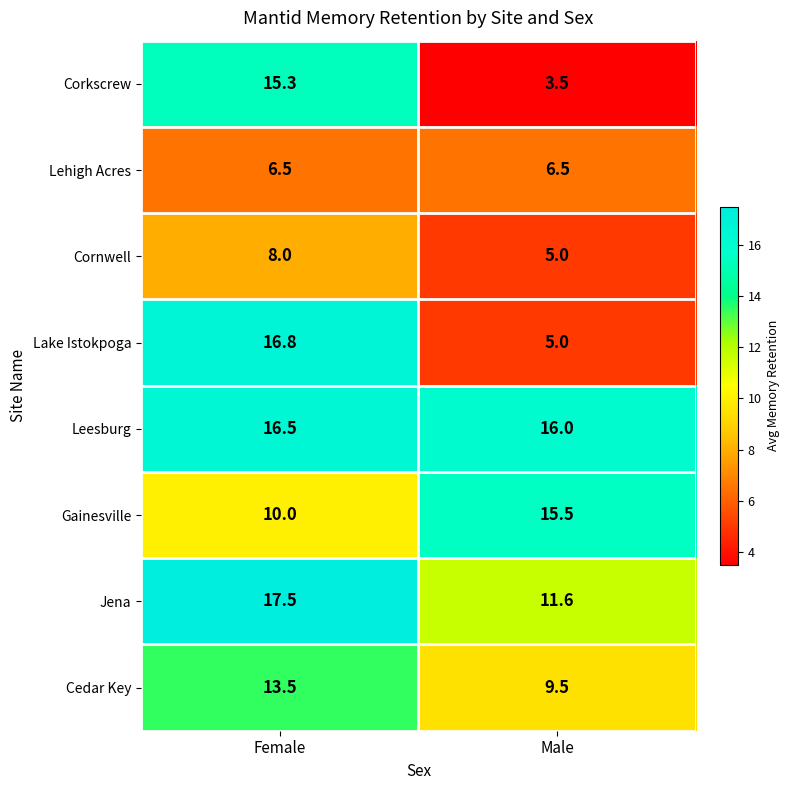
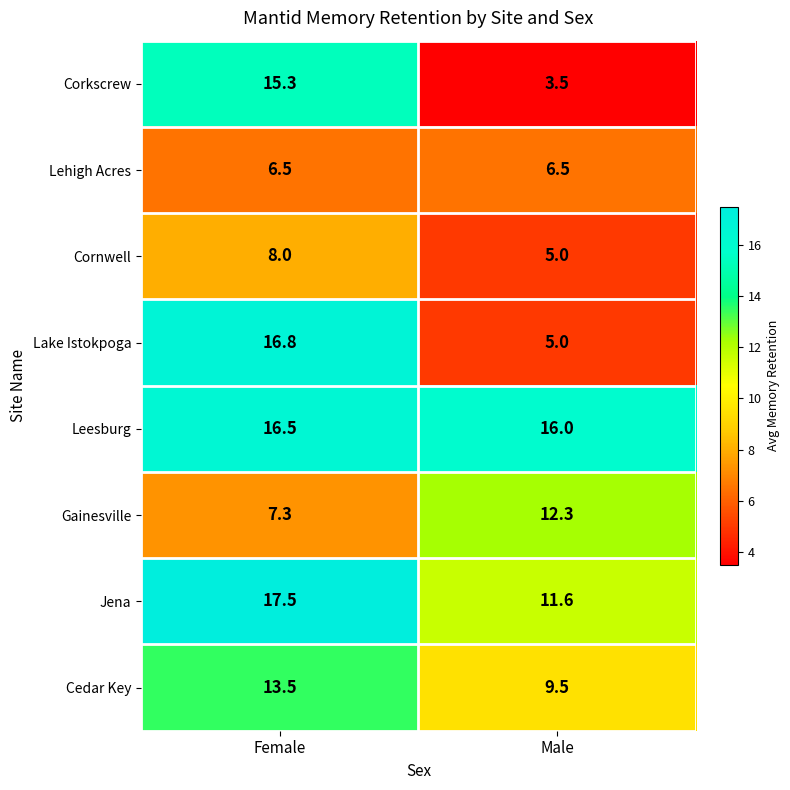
  {
    "Corkscrew": {
      "Female": 15.3,
      "Male": 3.5
    },
    "Lehigh Acres": {
      "Female": 6.5,
      "Male": 6.5
    },
    "Cornwell": {
      "Female": 8.0,
      "Male": 5.0
    },
    "Lake Istokpoga": {
      "Female": 16.8,
      "Male": 5.0
    },
    "Leesburg": {
      "Female": 16.5,
      "Male": 16.0
    },
    "Gainesville": {
-     "Female": 10.0,
-     "Male": 15.5
+     "Female": 7.3,
+     "Male": 12.3
    },
    "Jena": {
      "Female": 17.5,
      "Male": 11.6
    },
    "Cedar Key": {
      "Female": 13.5,
      "Male": 9.5
    }
  }
